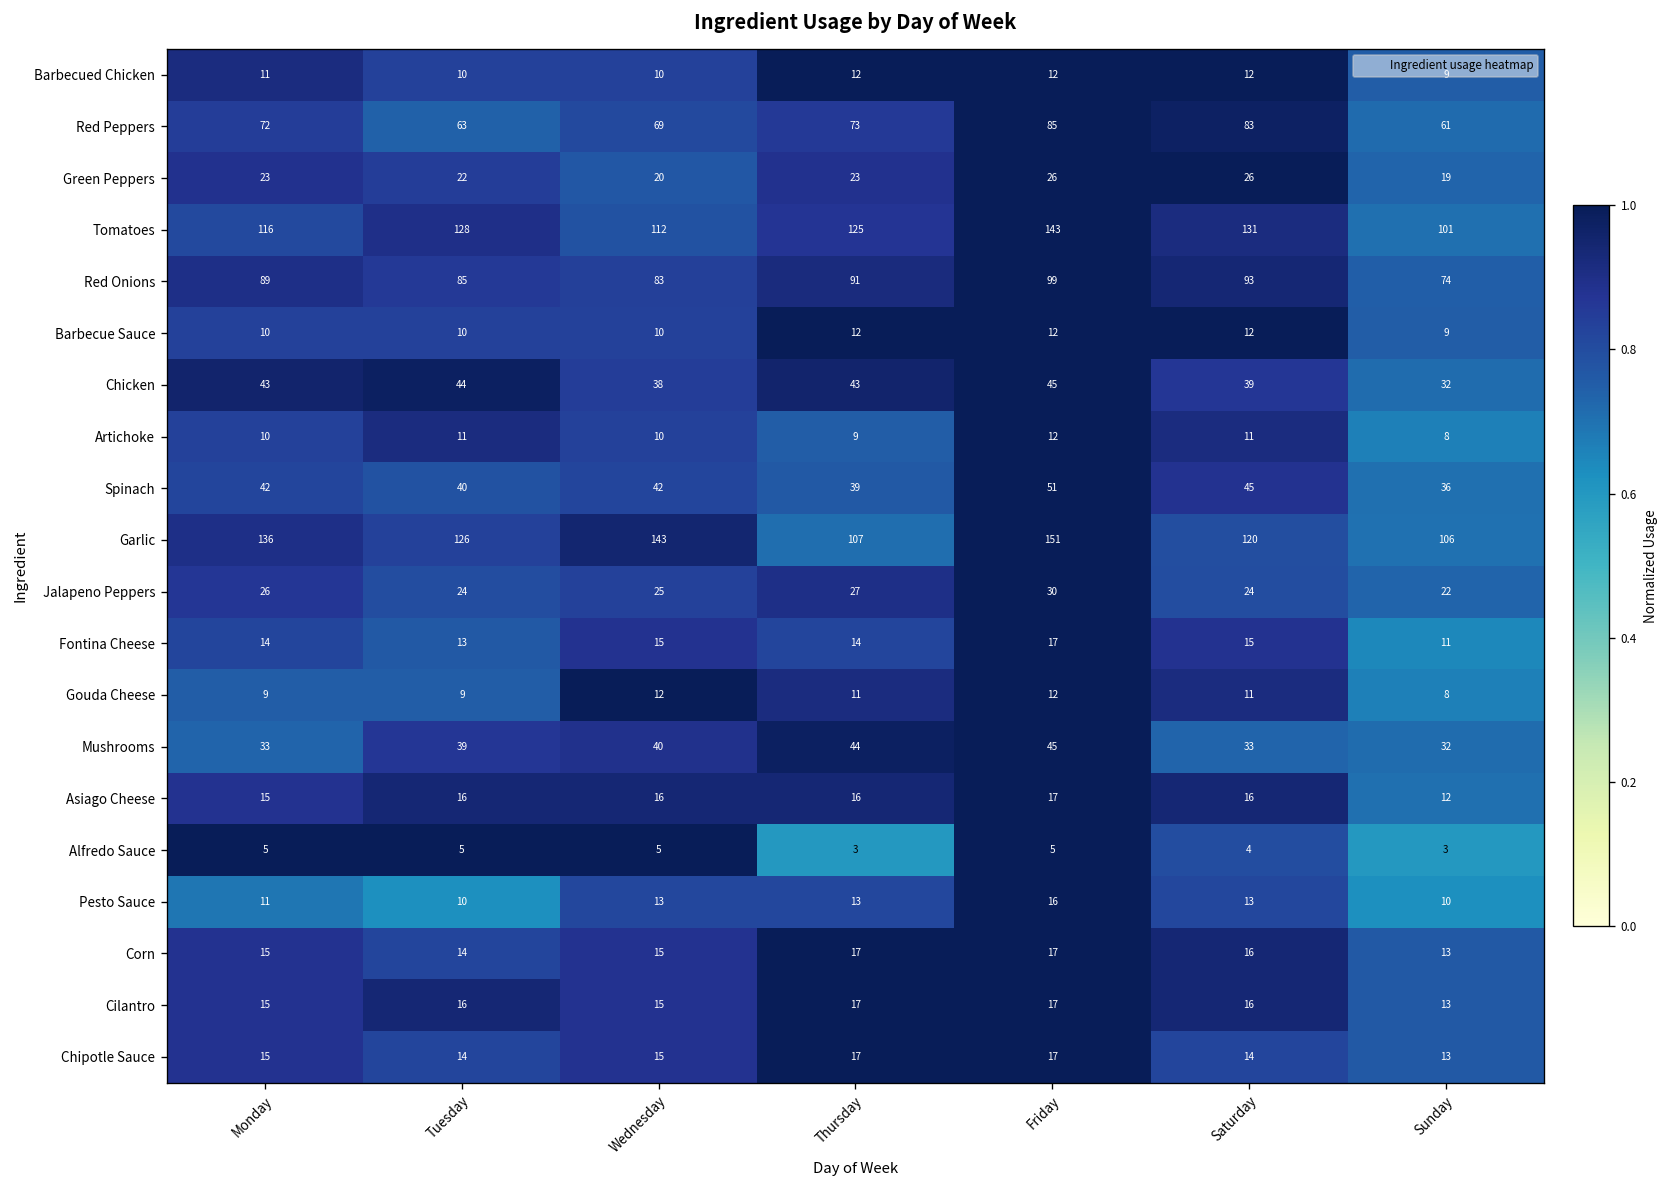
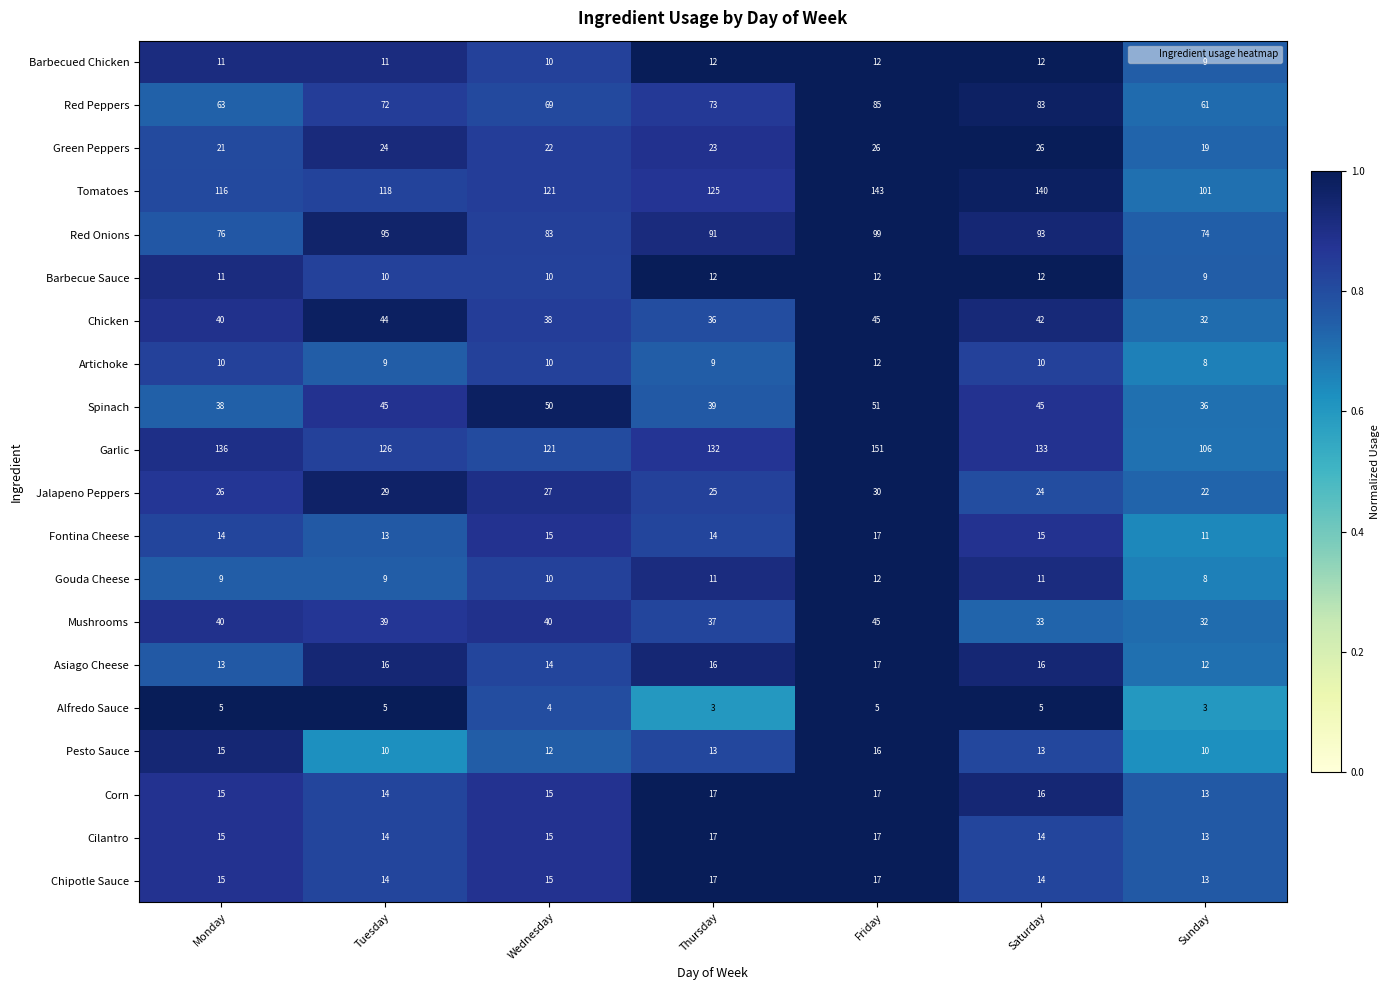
  {
    "Barbecued Chicken": {
      "Monday": 11,
-     "Tuesday": 10,
+     "Tuesday": 11,
      "Wednesday": 10,
      "Thursday": 12,
      "Friday": 12,
      "Saturday": 12
    },
    "Red Peppers": {
-     "Monday": 72,
-     "Tuesday": 63,
+     "Monday": 63,
+     "Tuesday": 72,
      "Wednesday": 69,
      "Thursday": 73,
      "Friday": 85,
      "Saturday": 83,
      "Sunday": 61
    },
    "Green Peppers": {
-     "Monday": 23,
-     "Tuesday": 22,
-     "Wednesday": 20,
+     "Monday": 21,
+     "Tuesday": 24,
+     "Wednesday": 22,
      "Thursday": 23,
      "Friday": 26,
      "Saturday": 26,
      "Sunday": 19
    },
    "Tomatoes": {
      "Monday": 116,
-     "Tuesday": 128,
-     "Wednesday": 112,
+     "Tuesday": 118,
+     "Wednesday": 121,
      "Thursday": 125,
      "Friday": 143,
-     "Saturday": 131,
+     "Saturday": 140,
      "Sunday": 101
    },
    "Red Onions": {
-     "Monday": 89,
-     "Tuesday": 85,
+     "Monday": 76,
+     "Tuesday": 95,
      "Wednesday": 83,
      "Thursday": 91,
      "Friday": 99,
      "Saturday": 93,
      "Sunday": 74
    },
    "Barbecue Sauce": {
-     "Monday": 10,
+     "Monday": 11,
      "Tuesday": 10,
      "Wednesday": 10,
      "Thursday": 12,
      "Friday": 12,
      "Saturday": 12,
      "Sunday": 9
    },
    "Chicken": {
-     "Monday": 43,
+     "Monday": 40,
      "Tuesday": 44,
      "Wednesday": 38,
-     "Thursday": 43,
+     "Thursday": 36,
      "Friday": 45,
-     "Saturday": 39,
+     "Saturday": 42,
      "Sunday": 32
    },
    "Artichoke": {
      "Monday": 10,
-     "Tuesday": 11,
+     "Tuesday": 9,
      "Wednesday": 10,
      "Thursday": 9,
      "Friday": 12,
-     "Saturday": 11,
+     "Saturday": 10,
      "Sunday": 8
    },
    "Spinach": {
-     "Monday": 42,
-     "Tuesday": 40,
-     "Wednesday": 42,
+     "Monday": 38,
+     "Tuesday": 45,
+     "Wednesday": 50,
      "Thursday": 39,
      "Friday": 51,
      "Saturday": 45,
      "Sunday": 36
    },
    "Garlic": {
      "Monday": 136,
      "Tuesday": 126,
-     "Wednesday": 143,
-     "Thursday": 107,
+     "Wednesday": 121,
+     "Thursday": 132,
      "Friday": 151,
-     "Saturday": 120,
+     "Saturday": 133,
      "Sunday": 106
    },
    "Jalapeno Peppers": {
      "Monday": 26,
-     "Tuesday": 24,
-     "Wednesday": 25,
-     "Thursday": 27,
+     "Tuesday": 29,
+     "Wednesday": 27,
+     "Thursday": 25,
      "Friday": 30,
      "Saturday": 24,
      "Sunday": 22
    },
    "Fontina Cheese": {
      "Monday": 14,
      "Tuesday": 13,
      "Wednesday": 15,
      "Thursday": 14,
      "Friday": 17,
      "Saturday": 15,
      "Sunday": 11
    },
    "Gouda Cheese": {
      "Monday": 9,
      "Tuesday": 9,
-     "Wednesday": 12,
+     "Wednesday": 10,
      "Thursday": 11,
      "Friday": 12,
      "Saturday": 11,
      "Sunday": 8
    },
    "Mushrooms": {
-     "Monday": 33,
+     "Monday": 40,
      "Tuesday": 39,
      "Wednesday": 40,
-     "Thursday": 44,
+     "Thursday": 37,
      "Friday": 45,
      "Saturday": 33,
      "Sunday": 32
    },
    "Asiago Cheese": {
-     "Monday": 15,
+     "Monday": 13,
      "Tuesday": 16,
-     "Wednesday": 16,
+     "Wednesday": 14,
      "Thursday": 16,
      "Friday": 17,
      "Saturday": 16,
      "Sunday": 12
    },
    "Alfredo Sauce": {
      "Monday": 5,
      "Tuesday": 5,
-     "Wednesday": 5,
+     "Wednesday": 4,
      "Thursday": 3,
      "Friday": 5,
-     "Saturday": 4,
+     "Saturday": 5,
      "Sunday": 3
    },
    "Pesto Sauce": {
-     "Monday": 11,
+     "Monday": 15,
      "Tuesday": 10,
-     "Wednesday": 13,
+     "Wednesday": 12,
      "Thursday": 13,
      "Friday": 16,
      "Saturday": 13,
      "Sunday": 10
    },
    "Corn": {
      "Monday": 15,
      "Tuesday": 14,
      "Wednesday": 15,
      "Thursday": 17,
      "Friday": 17,
      "Saturday": 16,
      "Sunday": 13
    },
    "Cilantro": {
      "Monday": 15,
-     "Tuesday": 16,
+     "Tuesday": 14,
      "Wednesday": 15,
      "Thursday": 17,
      "Friday": 17,
-     "Saturday": 16,
+     "Saturday": 14,
      "Sunday": 13
    },
    "Chipotle Sauce": {
      "Monday": 15,
      "Tuesday": 14,
      "Wednesday": 15,
      "Thursday": 17,
      "Friday": 17,
      "Saturday": 14,
      "Sunday": 13
    }
  }
